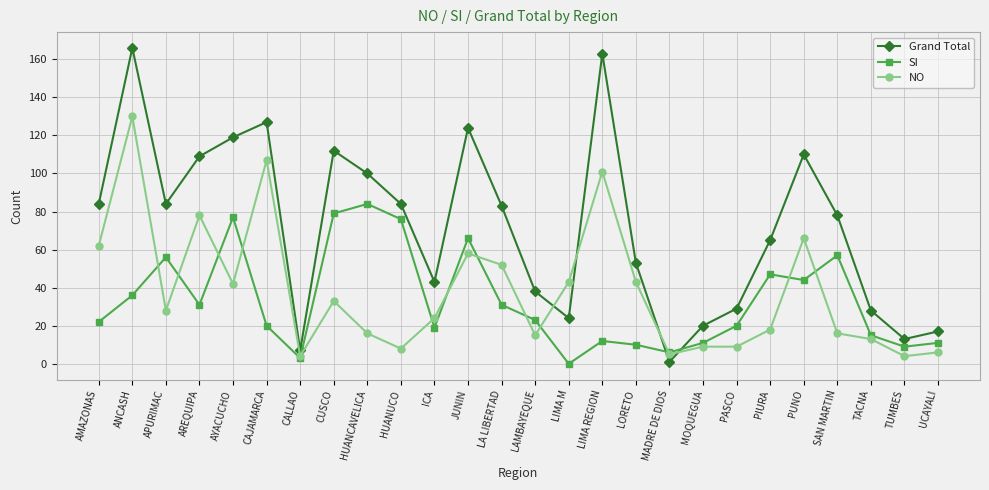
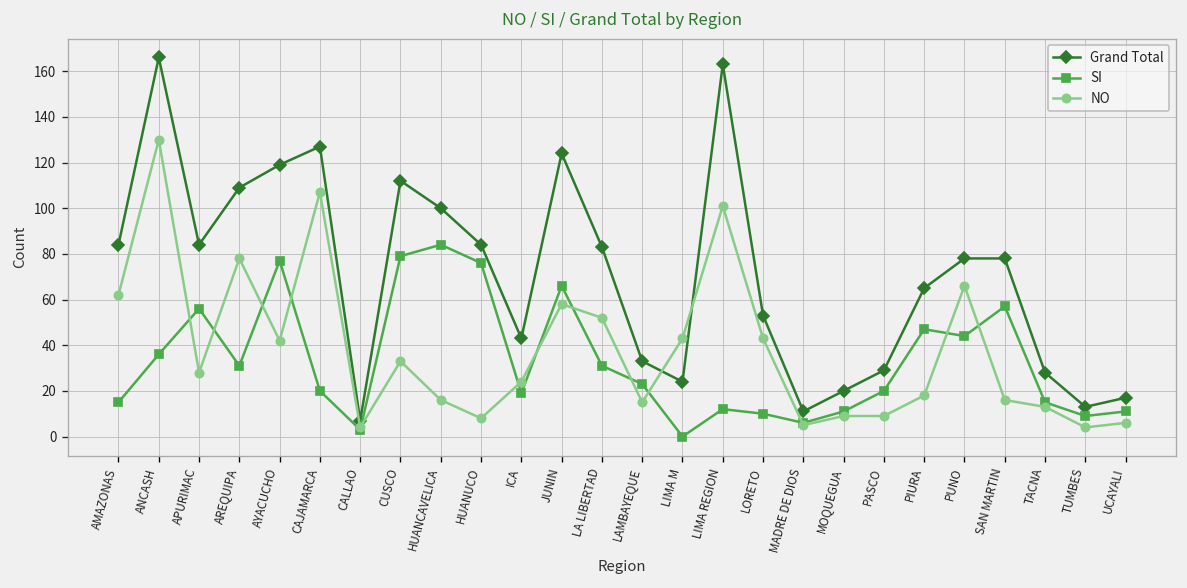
  {
    "Grand Total": {
      "AMAZONAS": 84,
      "ANCASH": 166,
      "APURIMAC": 84,
      "AREQUIPA": 109,
      "AYACUCHO": 119,
      "CAJAMARCA": 127,
      "CALLAO": 7,
      "CUSCO": 112,
      "HUANCAVELICA": 100,
      "HUANUCO": 84,
      "ICA": 43,
      "JUNIN": 124,
      "LA LIBERTAD": 83,
-     "LAMBAYEQUE": 38,
+     "LAMBAYEQUE": 33,
      "LIMA M": 24,
      "LIMA REGION": 163,
      "LORETO": 53,
-     "MADRE DE DIOS": 1,
+     "MADRE DE DIOS": 11,
      "MOQUEGUA": 20,
      "PASCO": 29,
      "PIURA": 65,
-     "PUNO": 110,
+     "PUNO": 78,
      "SAN MARTIN": 78,
      "TACNA": 28,
      "TUMBES": 13,
      "UCAYALI": 17
    },
    "SI": {
-     "AMAZONAS": 22,
+     "AMAZONAS": 15,
      "ANCASH": 36,
      "APURIMAC": 56,
      "AREQUIPA": 31,
      "AYACUCHO": 77,
      "CAJAMARCA": 20,
      "CUSCO": 79,
      "HUANCAVELICA": 84,
      "HUANUCO": 76,
      "ICA": 19,
      "JUNIN": 66,
      "LA LIBERTAD": 31,
      "LAMBAYEQUE": 23,
      "LIMA M": 0,
      "LIMA REGION": 12,
      "LORETO": 10,
      "MOQUEGUA": 11,
      "PASCO": 20,
      "PIURA": 47,
      "PUNO": 44,
      "SAN MARTIN": 57,
      "TACNA": 15,
      "TUMBES": 9,
      "UCAYALI": 11
    },
    "NO": {
      "AMAZONAS": 62,
      "ANCASH": 130,
      "APURIMAC": 28,
      "AREQUIPA": 78,
      "AYACUCHO": 42,
      "CAJAMARCA": 107,
      "CUSCO": 33,
      "HUANCAVELICA": 16,
      "HUANUCO": 8,
      "ICA": 24,
      "JUNIN": 58,
      "LA LIBERTAD": 52,
      "LAMBAYEQUE": 15,
      "LIMA M": 43,
      "LIMA REGION": 101,
      "LORETO": 43,
      "MOQUEGUA": 9,
      "PASCO": 9,
      "PIURA": 18,
      "PUNO": 66,
      "SAN MARTIN": 16,
      "TACNA": 13,
      "TUMBES": 4,
      "UCAYALI": 6
    }
  }
